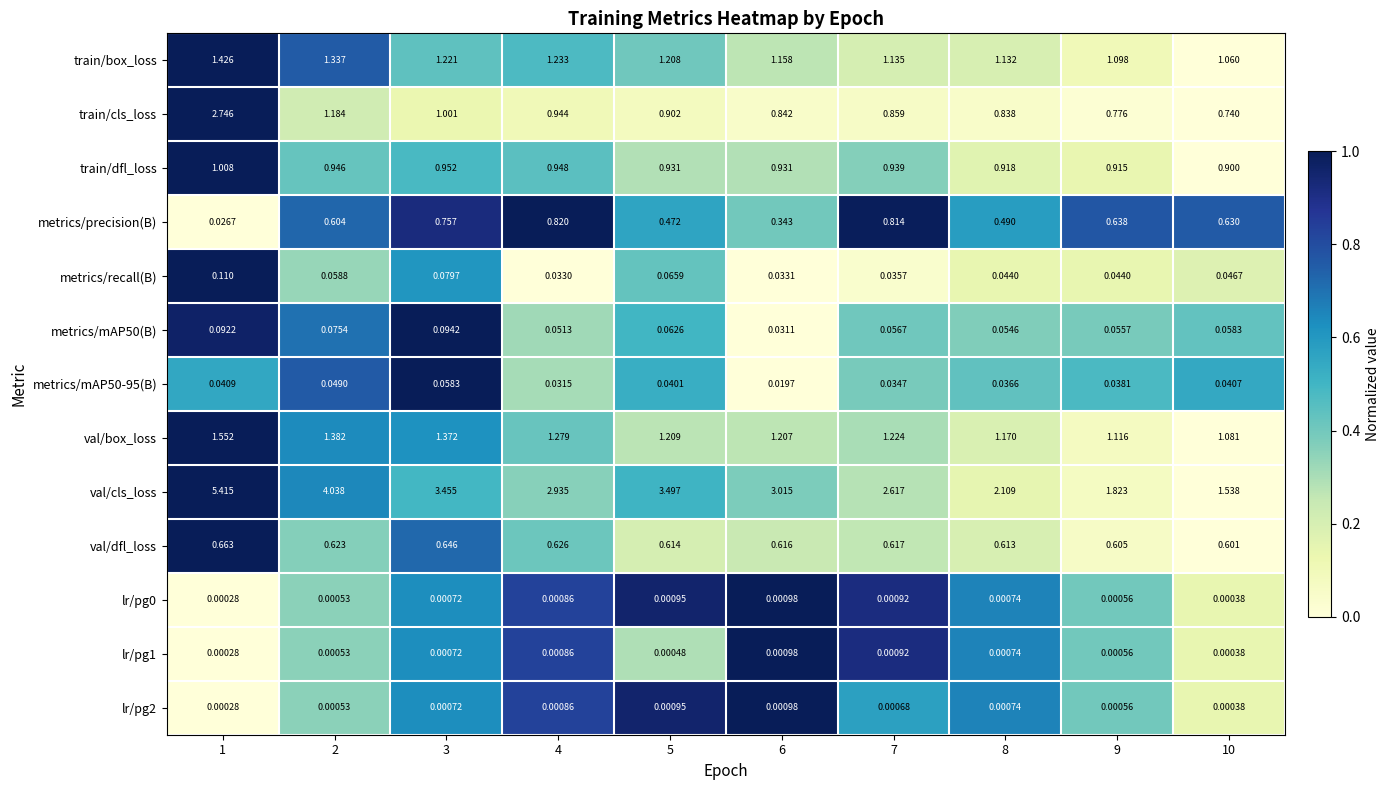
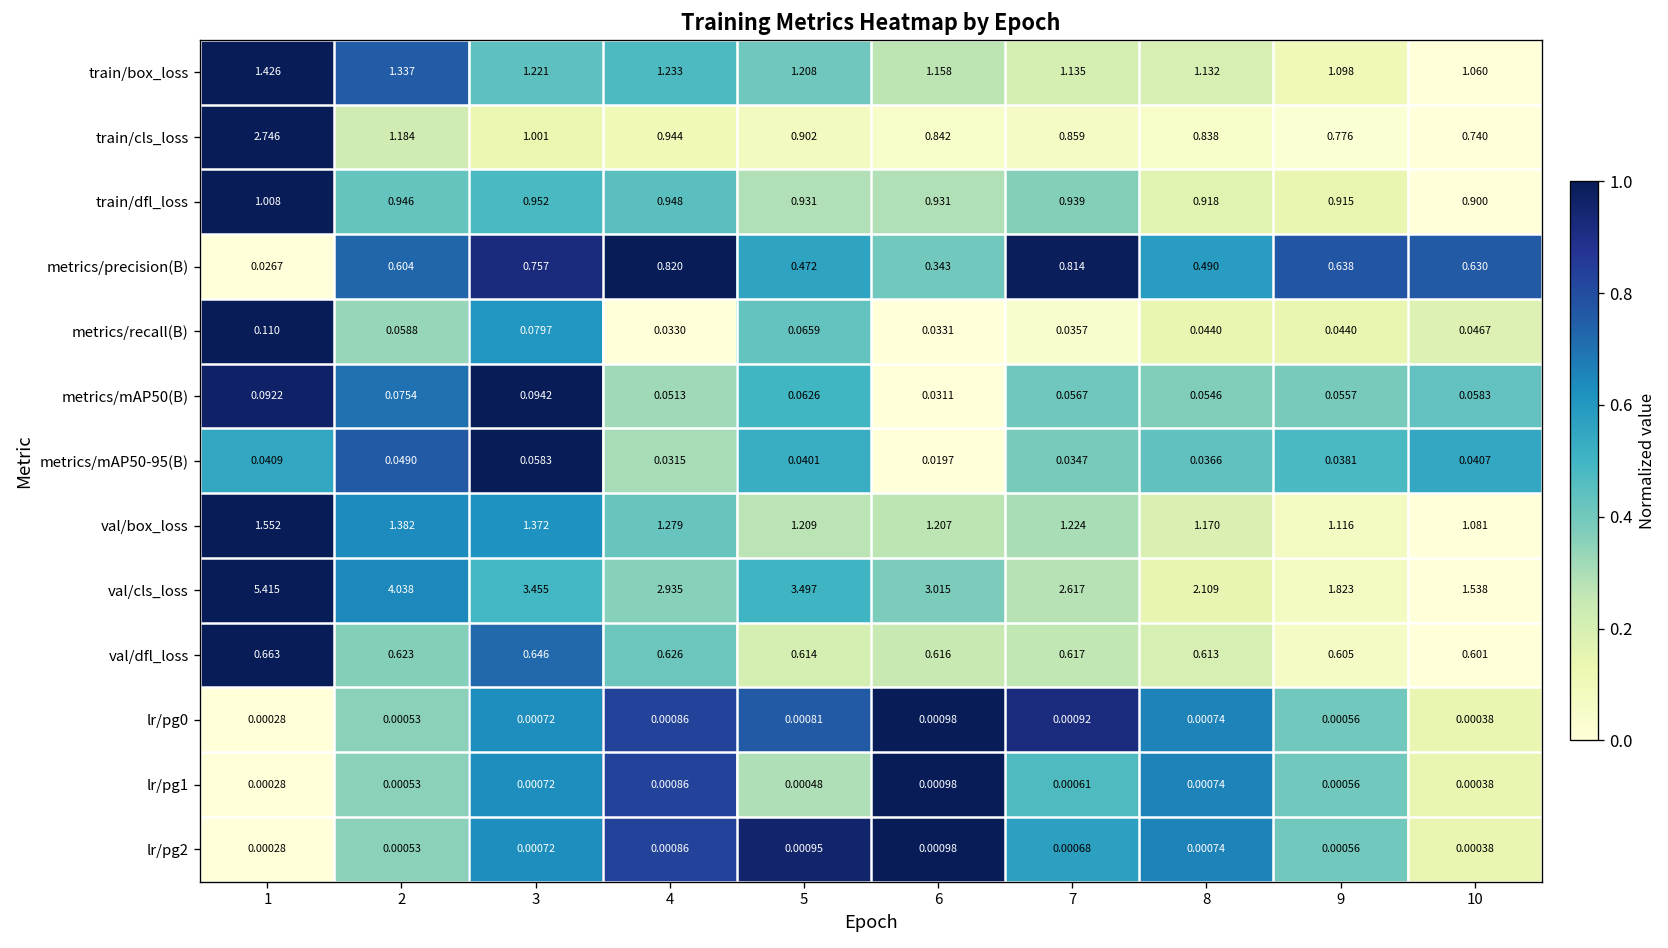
  {
    "train/box_loss": {
      "1": 1.426,
      "2": 1.337,
      "3": 1.221,
      "4": 1.233,
      "5": 1.208,
      "6": 1.158,
      "7": 1.135,
      "8": 1.132,
      "9": 1.098,
      "10": 1.060
    },
    "train/cls_loss": {
      "1": 2.746,
      "2": 1.184,
      "3": 1.001,
      "4": 0.944,
      "5": 0.902,
      "6": 0.842,
      "7": 0.859,
      "8": 0.838,
      "9": 0.776,
      "10": 0.740
    },
    "train/dfl_loss": {
      "1": 1.008,
      "2": 0.946,
      "3": 0.952,
      "4": 0.948,
      "5": 0.931,
      "6": 0.931,
      "7": 0.939,
      "8": 0.918,
      "9": 0.915,
      "10": 0.900
    },
    "metrics/precision(B)": {
      "1": 0.0267,
      "2": 0.604,
      "3": 0.757,
      "4": 0.820,
      "5": 0.472,
      "6": 0.343,
      "7": 0.814,
      "8": 0.490,
      "9": 0.638,
      "10": 0.630
    },
    "metrics/recall(B)": {
      "1": 0.110,
      "2": 0.0588,
      "3": 0.0797,
      "4": 0.0330,
      "5": 0.0659,
      "6": 0.0331,
      "7": 0.0357,
      "8": 0.0440,
      "9": 0.0440,
      "10": 0.0467
    },
    "metrics/mAP50(B)": {
      "1": 0.0922,
      "2": 0.0754,
      "3": 0.0942,
      "4": 0.0513,
      "5": 0.0626,
      "6": 0.0311,
      "7": 0.0567,
      "8": 0.0546,
      "9": 0.0557,
      "10": 0.0583
    },
    "metrics/mAP50-95(B)": {
      "1": 0.0409,
      "2": 0.0490,
      "3": 0.0583,
      "4": 0.0315,
      "5": 0.0401,
      "6": 0.0197,
      "7": 0.0347,
      "8": 0.0366,
      "9": 0.0381,
      "10": 0.0407
    },
    "val/box_loss": {
      "1": 1.552,
      "2": 1.382,
      "3": 1.372,
      "4": 1.279,
      "5": 1.209,
      "6": 1.207,
      "7": 1.224,
      "8": 1.170,
      "9": 1.116,
      "10": 1.081
    },
    "val/cls_loss": {
      "1": 5.415,
      "2": 4.038,
      "3": 3.455,
      "4": 2.935,
      "5": 3.497,
      "6": 3.015,
      "7": 2.617,
      "8": 2.109,
      "9": 1.823,
      "10": 1.538
    },
    "val/dfl_loss": {
      "1": 0.663,
      "2": 0.623,
      "3": 0.646,
      "4": 0.626,
      "5": 0.614,
      "6": 0.616,
      "7": 0.617,
      "8": 0.613,
      "9": 0.605,
      "10": 0.601
    },
    "lr/pg0": {
      "1": 0.00028,
      "2": 0.00053,
      "3": 0.00072,
      "4": 0.00086,
-     "5": 0.00095,
+     "5": 0.00081,
      "6": 0.00098,
      "7": 0.00092,
      "8": 0.00074,
      "9": 0.00056,
      "10": 0.00038
    },
    "lr/pg1": {
      "1": 0.00028,
      "2": 0.00053,
      "3": 0.00072,
      "4": 0.00086,
      "5": 0.00048,
      "6": 0.00098,
-     "7": 0.00092,
+     "7": 0.00061,
      "8": 0.00074,
      "9": 0.00056,
      "10": 0.00038
    },
    "lr/pg2": {
      "1": 0.00028,
      "2": 0.00053,
      "3": 0.00072,
      "4": 0.00086,
      "5": 0.00095,
      "6": 0.00098,
      "7": 0.00068,
      "8": 0.00074,
      "9": 0.00056,
      "10": 0.00038
    }
  }
